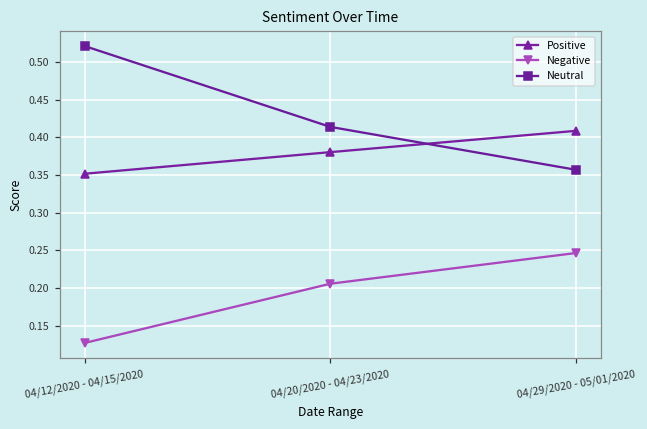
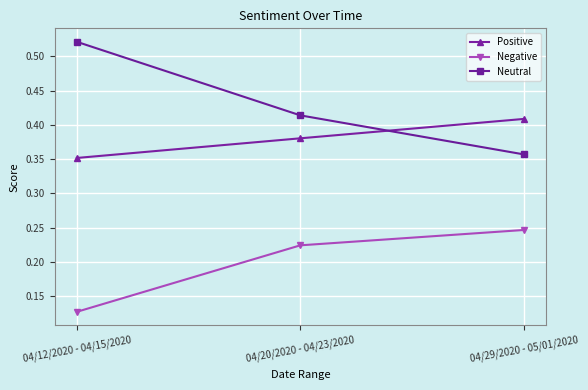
  {
    "Negative": {
      "04/12/2020 - 04/15/2020": 0.13,
-     "04/20/2020 - 04/23/2020": 0.21,
+     "04/20/2020 - 04/23/2020": 0.22,
      "04/29/2020 - 05/01/2020": 0.25
    }
  }
